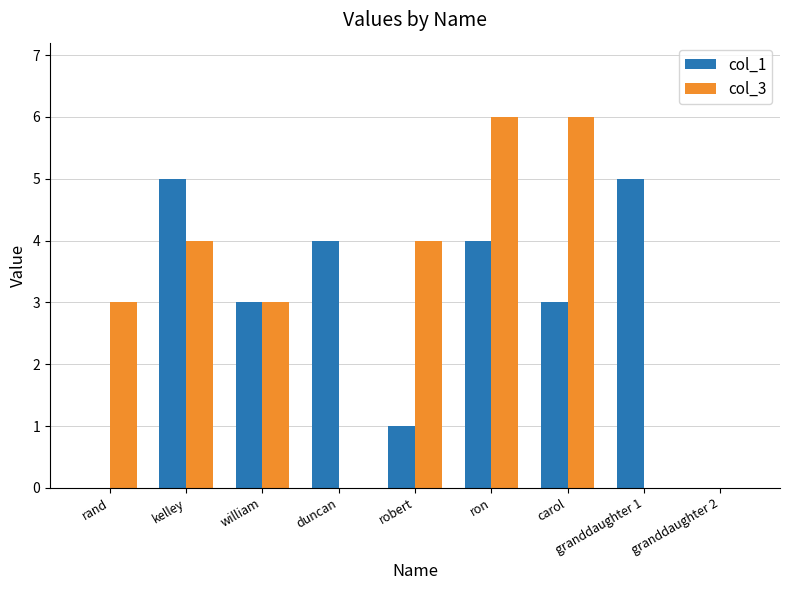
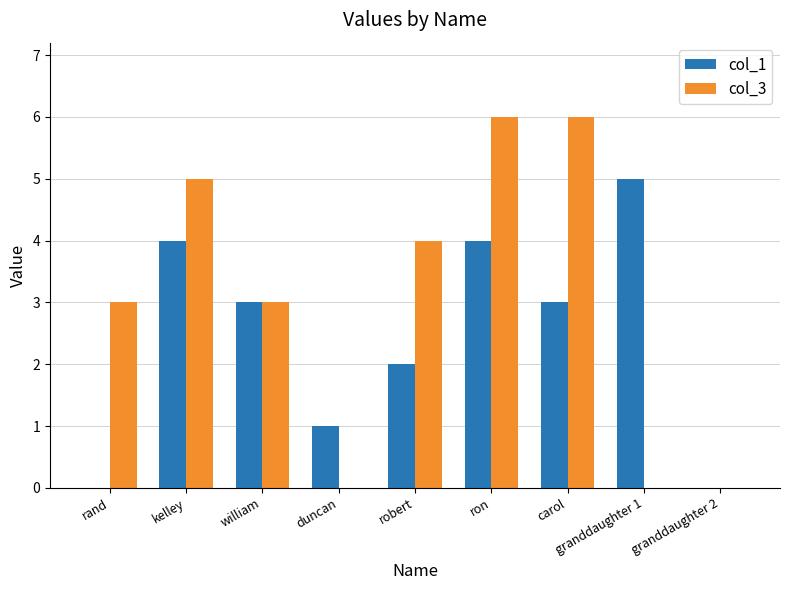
  {
    "col_1": {
      "rand": 0,
-     "kelley": 5,
+     "kelley": 4,
      "william": 3,
-     "duncan": 4,
-     "robert": 1,
+     "duncan": 1,
+     "robert": 2,
      "ron": 4,
      "carol": 3,
      "granddaughter 1": 5,
      "granddaughter 2": 0
    },
    "col_3": {
      "rand": 3,
-     "kelley": 4,
+     "kelley": 5,
      "william": 3,
      "duncan": 0,
      "robert": 4,
      "ron": 6,
      "carol": 6,
      "granddaughter 1": 0,
      "granddaughter 2": 0
    }
  }
